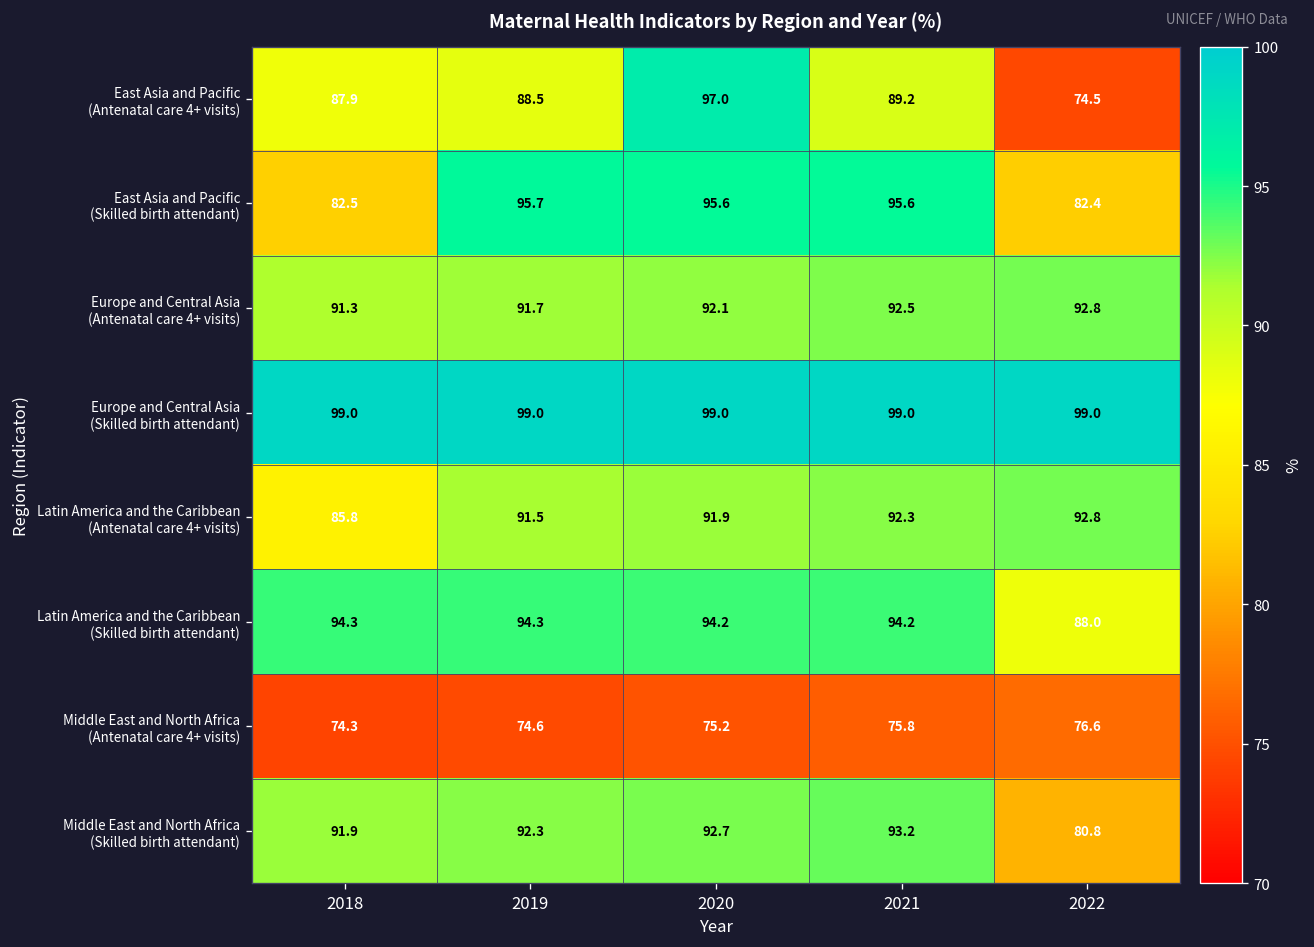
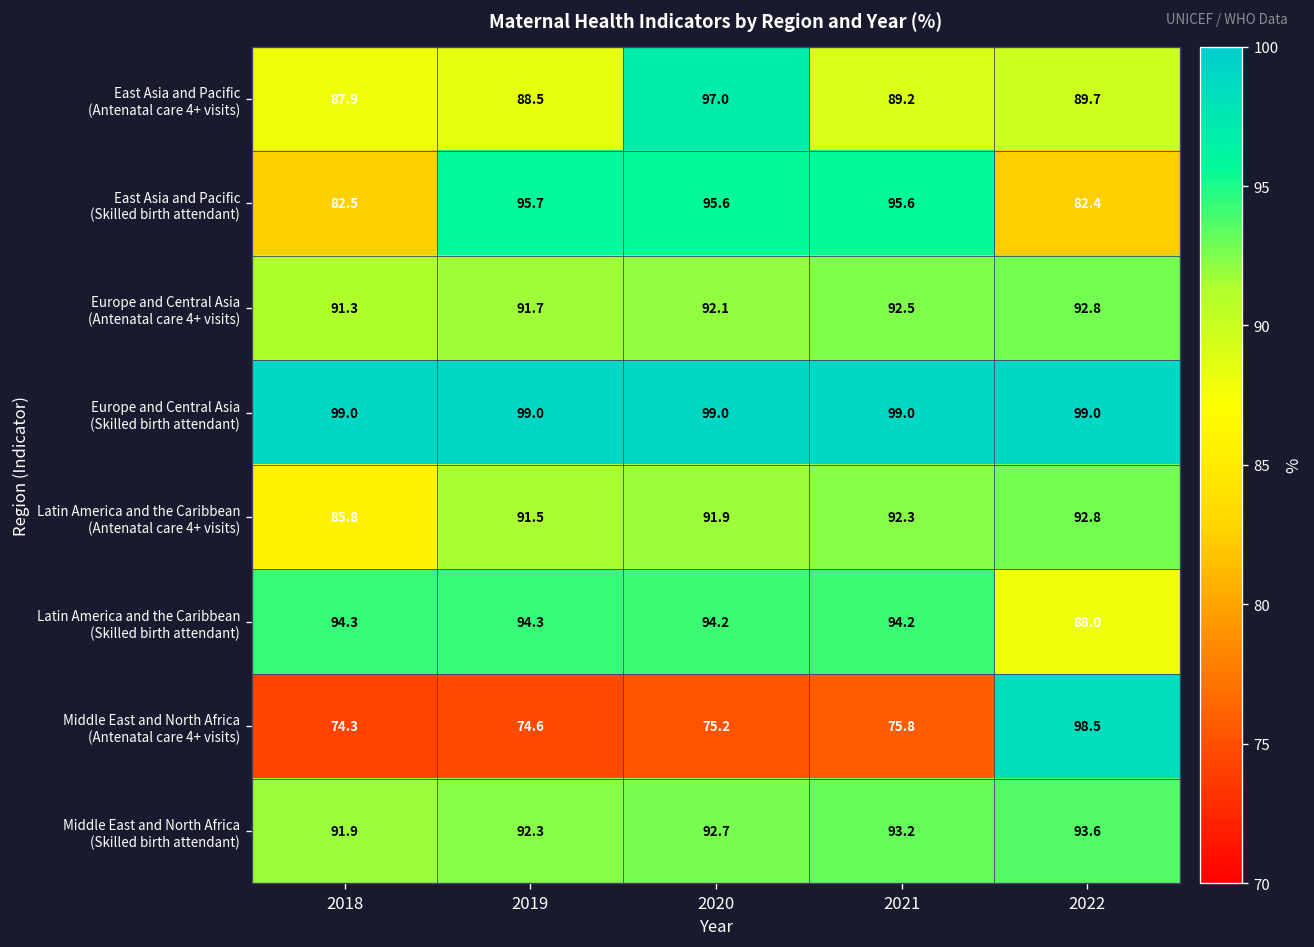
  {
    "East Asia and Pacific (Antenatal care 4+ visits)": {
      "2018": 87.9,
      "2019": 88.5,
      "2020": 97.0,
      "2021": 89.2,
-     "2022": 74.5
+     "2022": 89.7
    },
    "East Asia and Pacific (Skilled birth attendant)": {
      "2018": 82.5,
      "2019": 95.7,
      "2020": 95.6,
      "2021": 95.6,
      "2022": 82.4
    },
    "Europe and Central Asia (Antenatal care 4+ visits)": {
      "2018": 91.3,
      "2019": 91.7,
      "2020": 92.1,
      "2021": 92.5,
      "2022": 92.8
    },
    "Europe and Central Asia (Skilled birth attendant)": {
      "2018": 99.0,
      "2019": 99.0,
      "2020": 99.0,
      "2021": 99.0,
      "2022": 99.0
    },
    "Latin America and the Caribbean (Antenatal care 4+ visits)": {
      "2018": 85.8,
      "2019": 91.5,
      "2020": 91.9,
      "2021": 92.3,
      "2022": 92.8
    },
    "Latin America and the Caribbean (Skilled birth attendant)": {
      "2018": 94.3,
      "2019": 94.3,
      "2020": 94.2,
      "2021": 94.2,
      "2022": 88.0
    },
    "Middle East and North Africa (Antenatal care 4+ visits)": {
      "2018": 74.3,
      "2019": 74.6,
      "2020": 75.2,
      "2021": 75.8,
-     "2022": 76.6
+     "2022": 98.5
    },
    "Middle East and North Africa (Skilled birth attendant)": {
      "2018": 91.9,
      "2019": 92.3,
      "2020": 92.7,
      "2021": 93.2,
-     "2022": 80.8
+     "2022": 93.6
    }
  }
